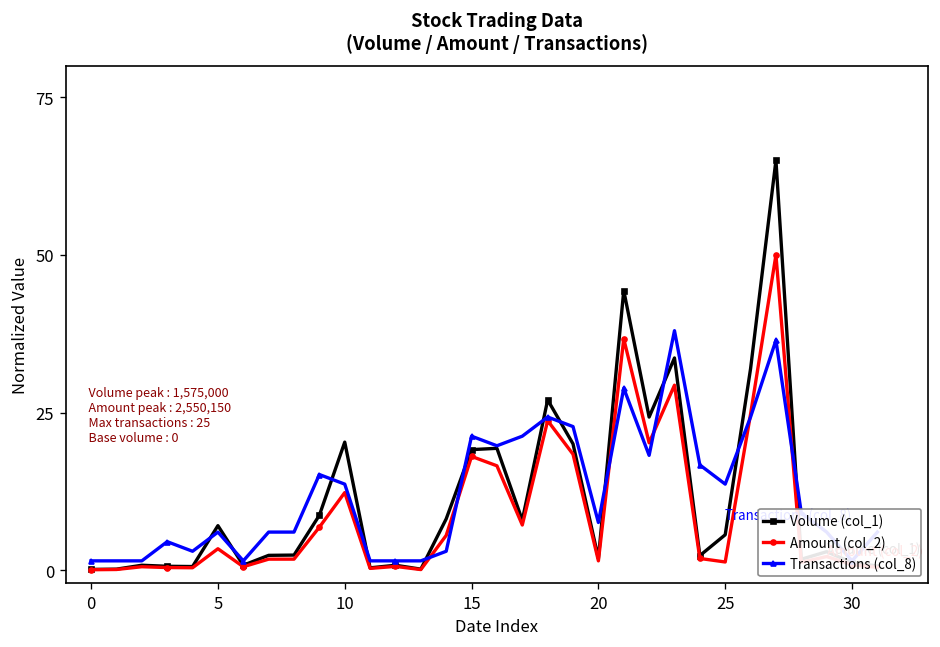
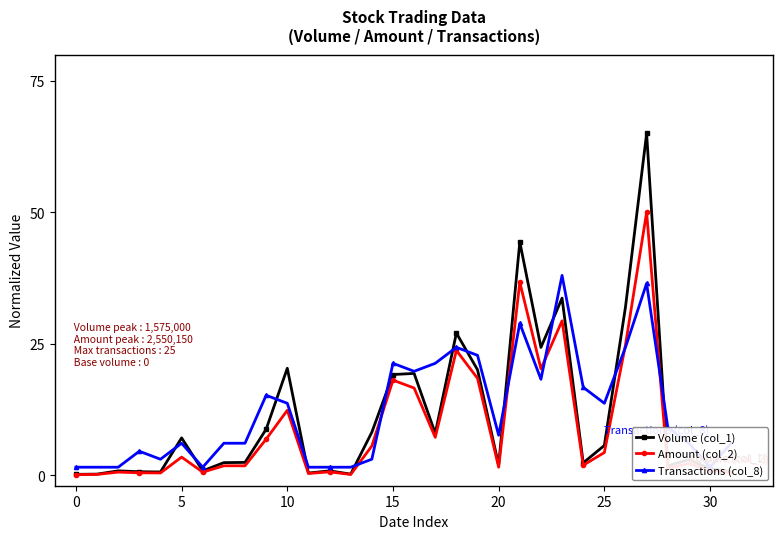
  {
    "Volume (col_1)": {
      "5": 7,
      "10": 20,
      "15": 19,
      "25": 6
    },
    "Amount (col_2)": {
      "5": 3,
      "10": 12,
      "15": 18,
-     "25": 1
+     "25": 4
    },
    "Transactions (col_8)": {
      "0": 2,
      "5": 6,
      "10": 14,
      "15": 21,
      "20": 8,
      "25": 14
    }
  }
